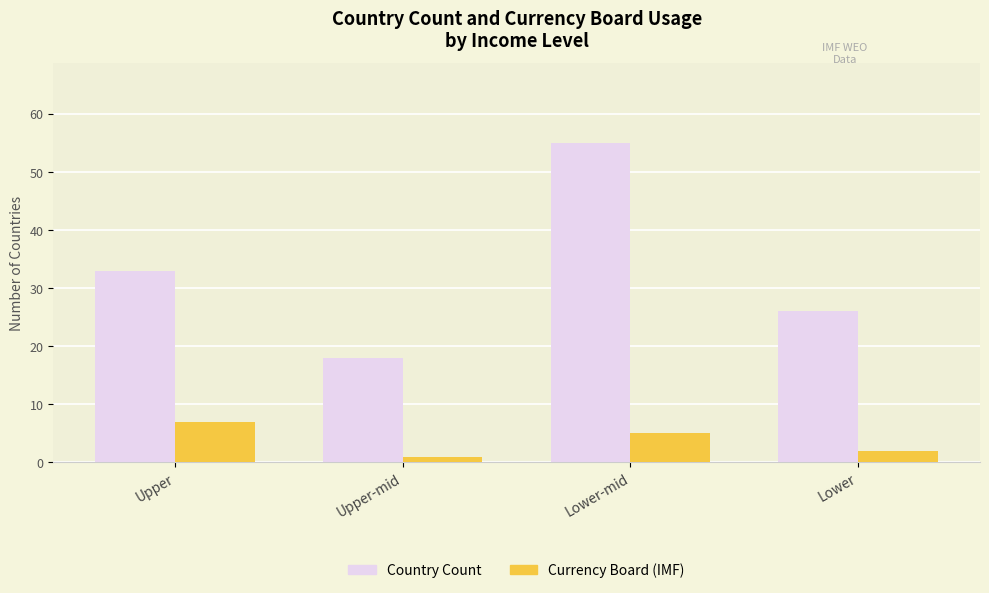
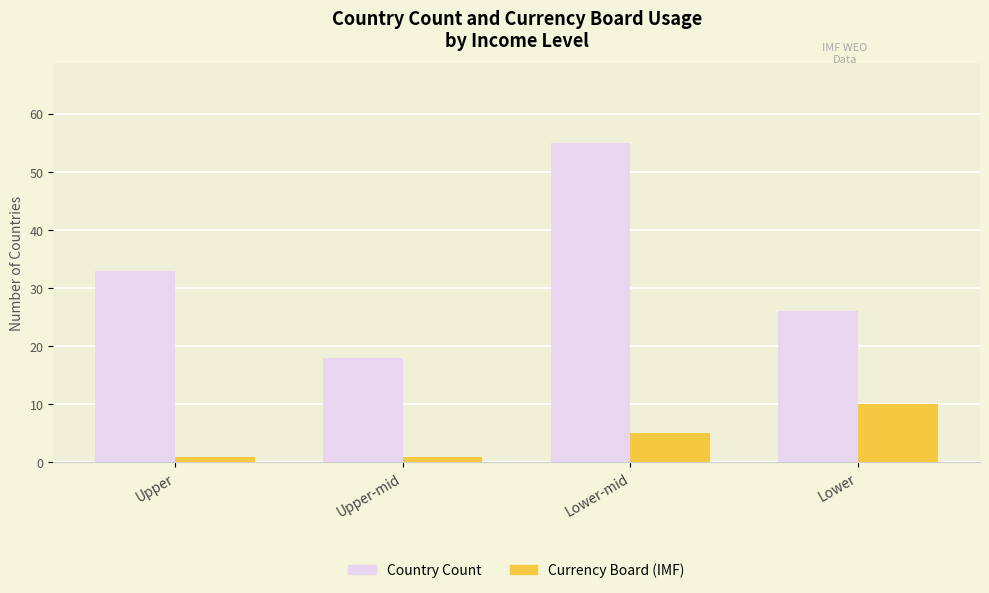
  {
    "Country Count": {
      "Upper": 33,
      "Upper-mid": 18,
      "Lower-mid": 55,
      "Lower": 26
    },
    "Currency Board (IMF)": {
-     "Upper": 7,
+     "Upper": 1,
      "Upper-mid": 1,
      "Lower-mid": 5,
-     "Lower": 2
+     "Lower": 10
    }
  }
